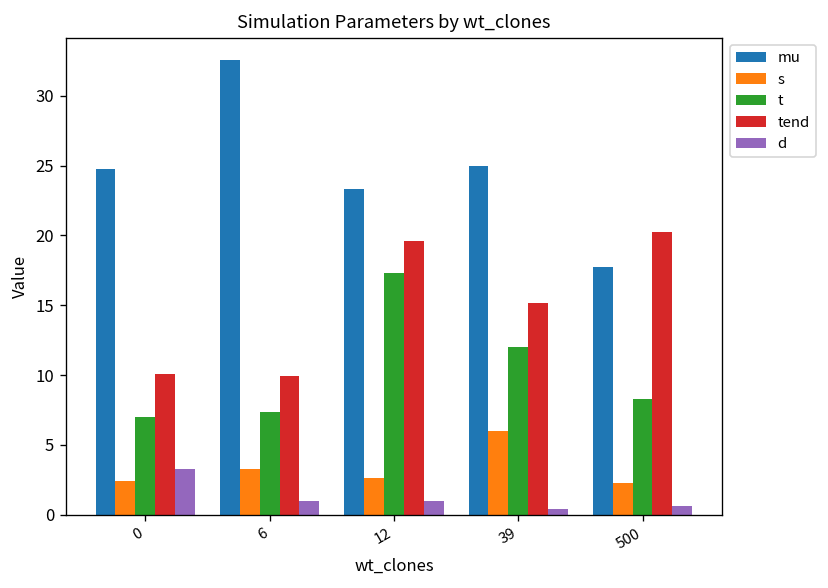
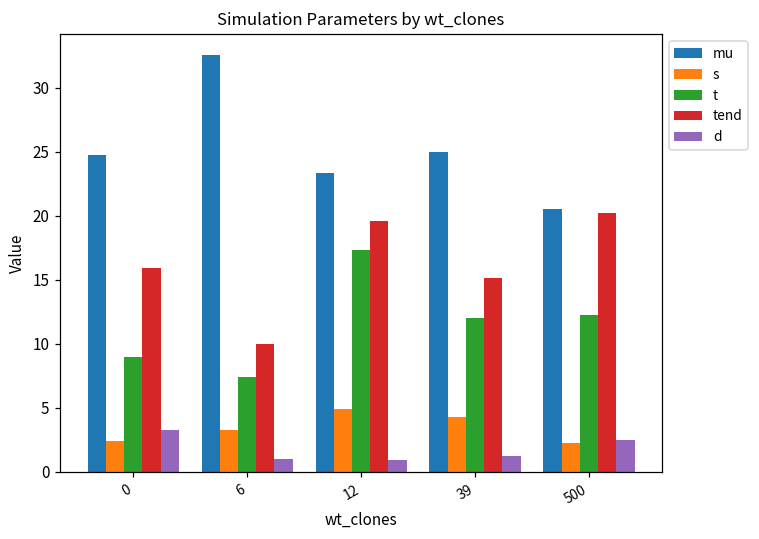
  {
    "mu": {
      "0": 24.7,
      "6": 32.5,
      "12": 23.3,
      "39": 25.0,
-     "500": 17.8
+     "500": 20.5
    },
    "s": {
      "0": 2.4,
      "6": 3.2,
-     "12": 2.6,
-     "39": 6.0,
+     "12": 4.9,
+     "39": 4.3,
      "500": 2.3
    },
    "t": {
-     "0": 7.0,
+     "0": 8.9,
      "6": 7.4,
      "12": 17.3,
      "39": 12.0,
-     "500": 8.3
+     "500": 12.2
    },
    "tend": {
-     "0": 10.1,
+     "0": 15.9,
      "6": 10.0,
      "12": 19.6,
      "39": 15.2,
      "500": 20.2
    },
    "d": {
      "0": 3.2,
      "6": 1.0,
      "12": 1.0,
-     "39": 0.4,
-     "500": 0.6
+     "39": 1.2,
+     "500": 2.5
    }
  }
